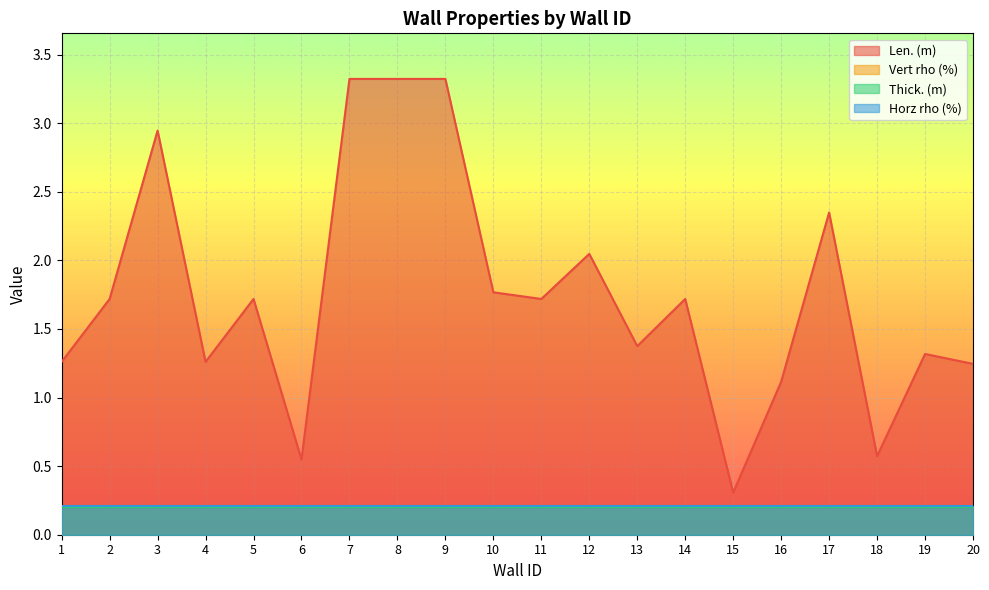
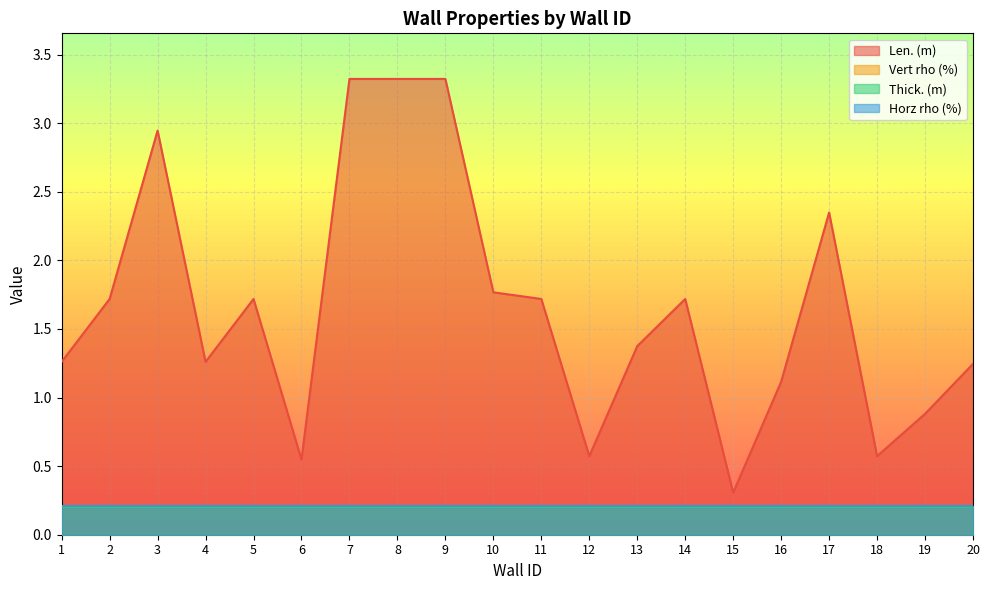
  {
    "Len. (m)": {
      "1": 1.26,
      "2": 1.72,
      "3": 2.95,
      "4": 1.26,
      "5": 1.72,
      "6": 0.55,
      "7": 3.32,
      "8": 3.32,
      "9": 3.32,
      "10": 1.77,
      "11": 1.72,
-     "12": 2.05,
+     "12": 0.57,
      "13": 1.37,
      "14": 1.72,
      "15": 0.31,
      "16": 1.12,
      "17": 2.35,
      "18": 0.57,
-     "19": 1.32,
+     "19": 0.88,
      "20": 1.25
    }
  }
